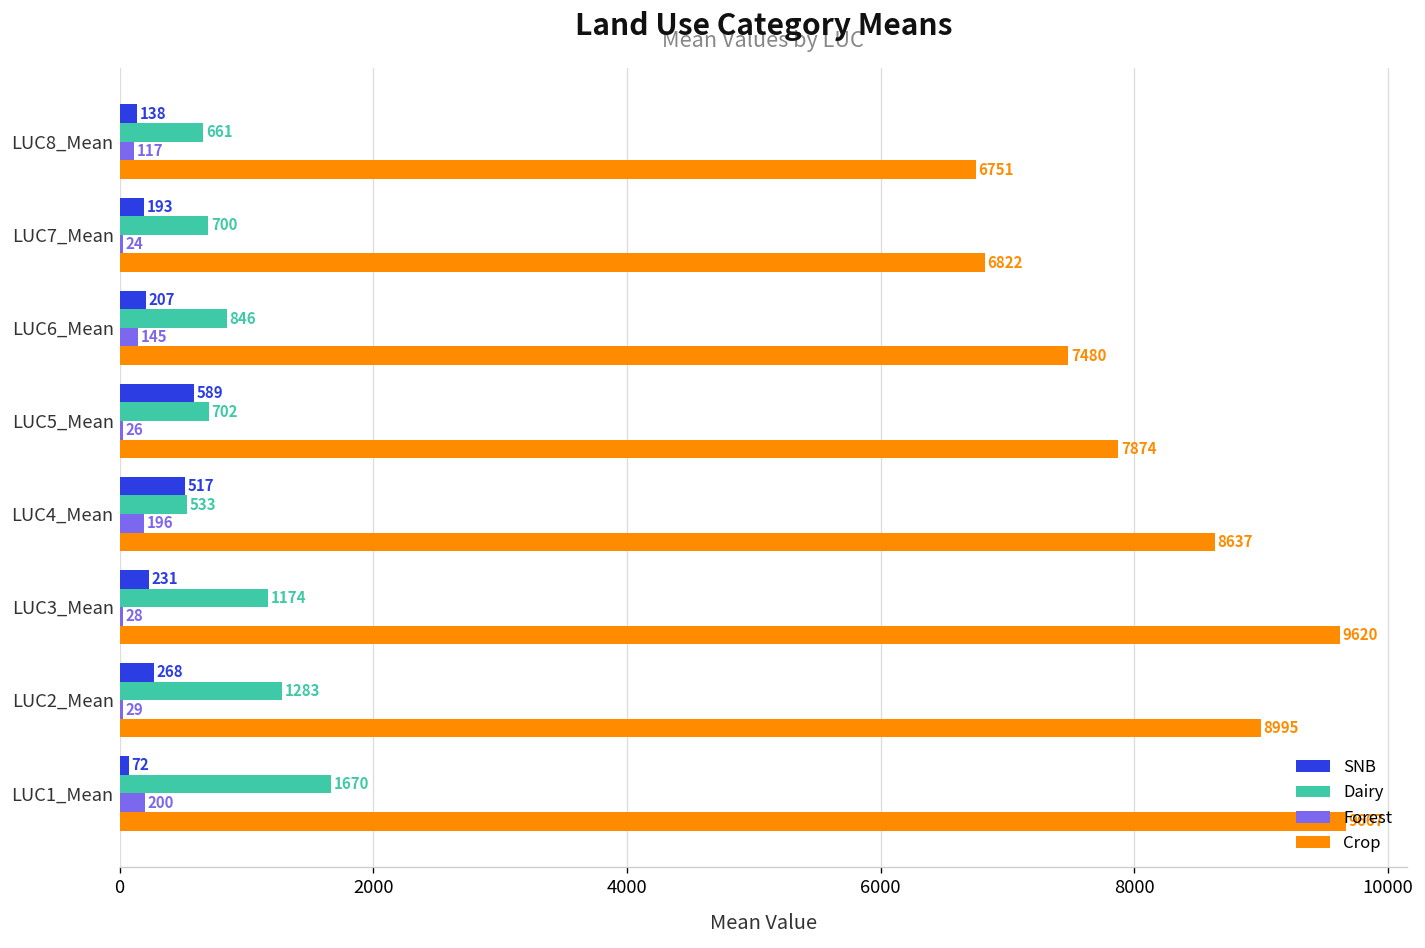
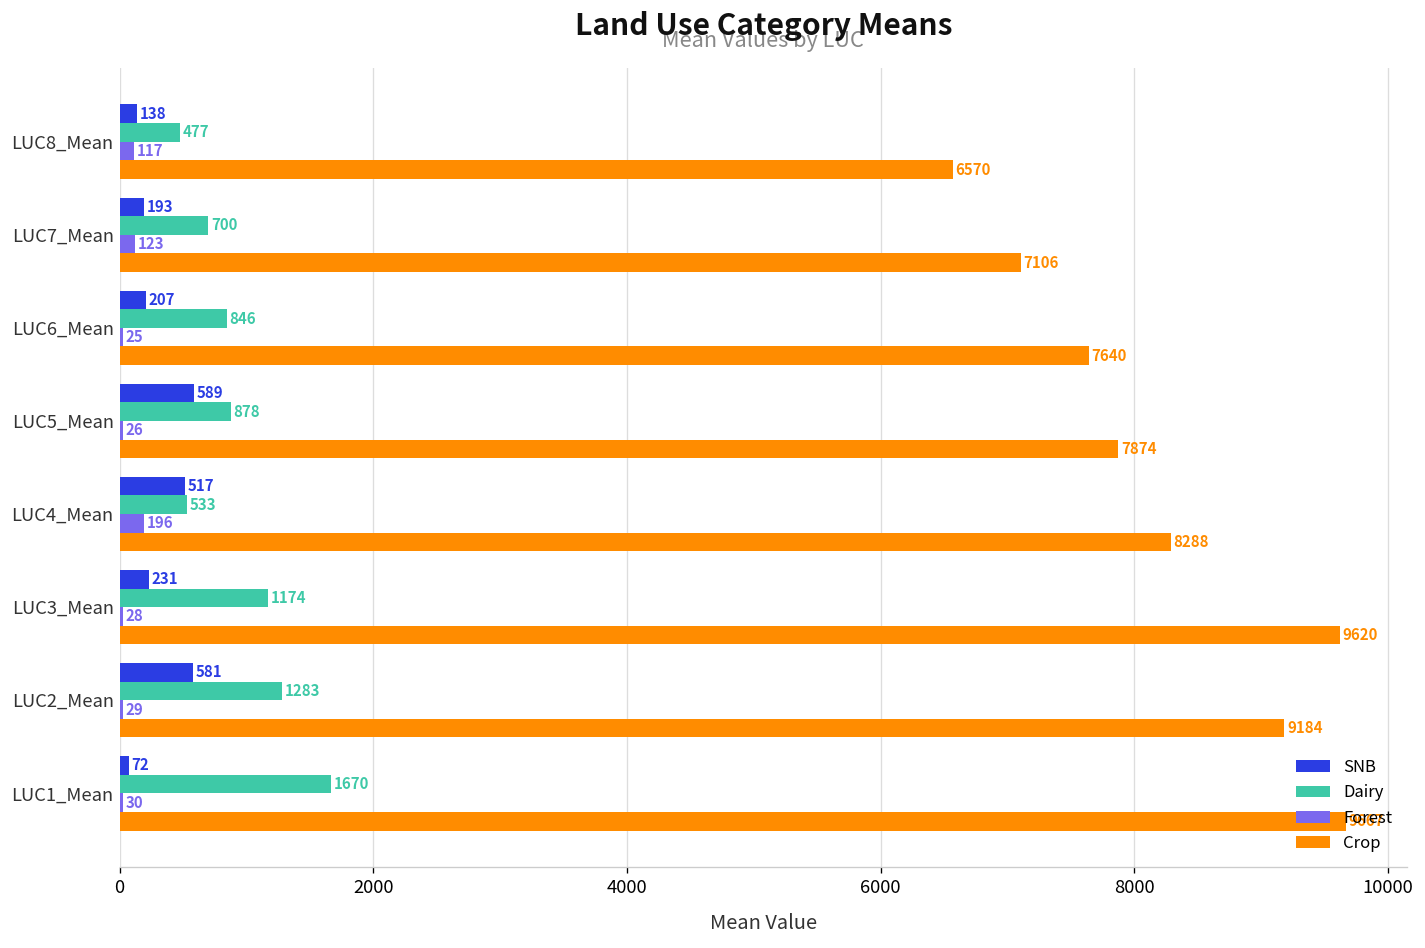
  {
    "SNB": {
      "LUC8_Mean": 138,
      "LUC7_Mean": 193,
      "LUC6_Mean": 207,
      "LUC5_Mean": 589,
      "LUC4_Mean": 517,
      "LUC3_Mean": 231,
-     "LUC2_Mean": 268,
+     "LUC2_Mean": 581,
      "LUC1_Mean": 72
    },
    "Dairy": {
-     "LUC8_Mean": 661,
+     "LUC8_Mean": 477,
      "LUC7_Mean": 700,
      "LUC6_Mean": 846,
-     "LUC5_Mean": 702,
+     "LUC5_Mean": 878,
      "LUC4_Mean": 533,
      "LUC3_Mean": 1174,
      "LUC2_Mean": 1283,
      "LUC1_Mean": 1670
    },
    "Forest": {
      "LUC8_Mean": 117,
-     "LUC7_Mean": 24,
-     "LUC6_Mean": 145,
+     "LUC7_Mean": 123,
+     "LUC6_Mean": 25,
      "LUC5_Mean": 26,
      "LUC4_Mean": 196,
      "LUC3_Mean": 28,
      "LUC2_Mean": 29,
-     "LUC1_Mean": 200
+     "LUC1_Mean": 30
    },
    "Crop": {
-     "LUC8_Mean": 6751,
-     "LUC7_Mean": 6822,
-     "LUC6_Mean": 7480,
+     "LUC8_Mean": 6570,
+     "LUC7_Mean": 7106,
+     "LUC6_Mean": 7640,
      "LUC5_Mean": 7874,
-     "LUC4_Mean": 8637,
+     "LUC4_Mean": 8288,
      "LUC3_Mean": 9620,
-     "LUC2_Mean": 8995,
+     "LUC2_Mean": 9184,
      "LUC1_Mean": 9667
    }
  }
